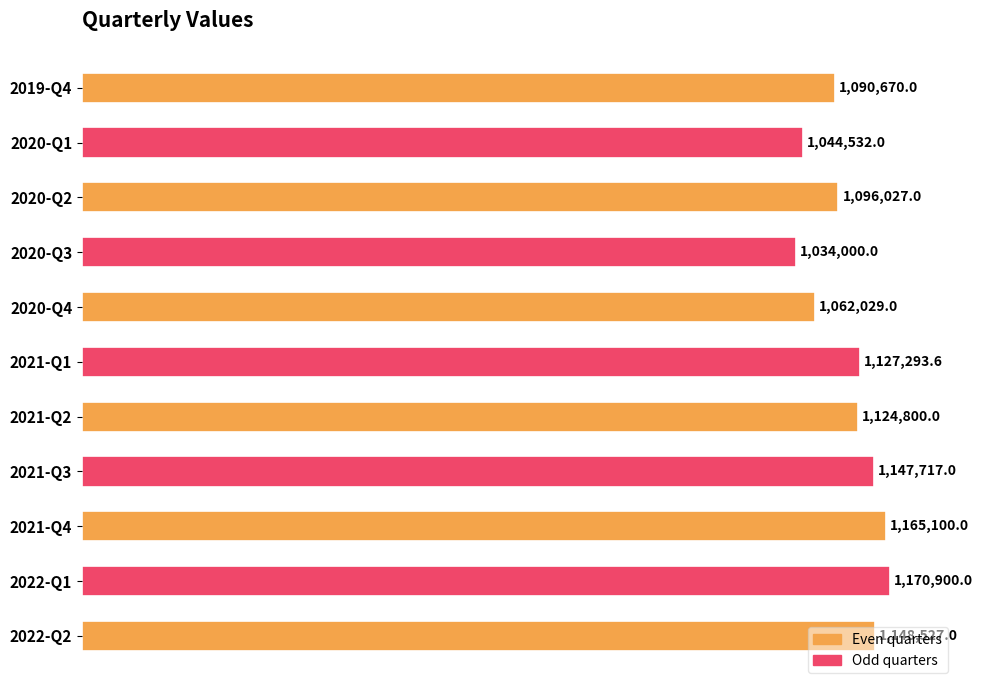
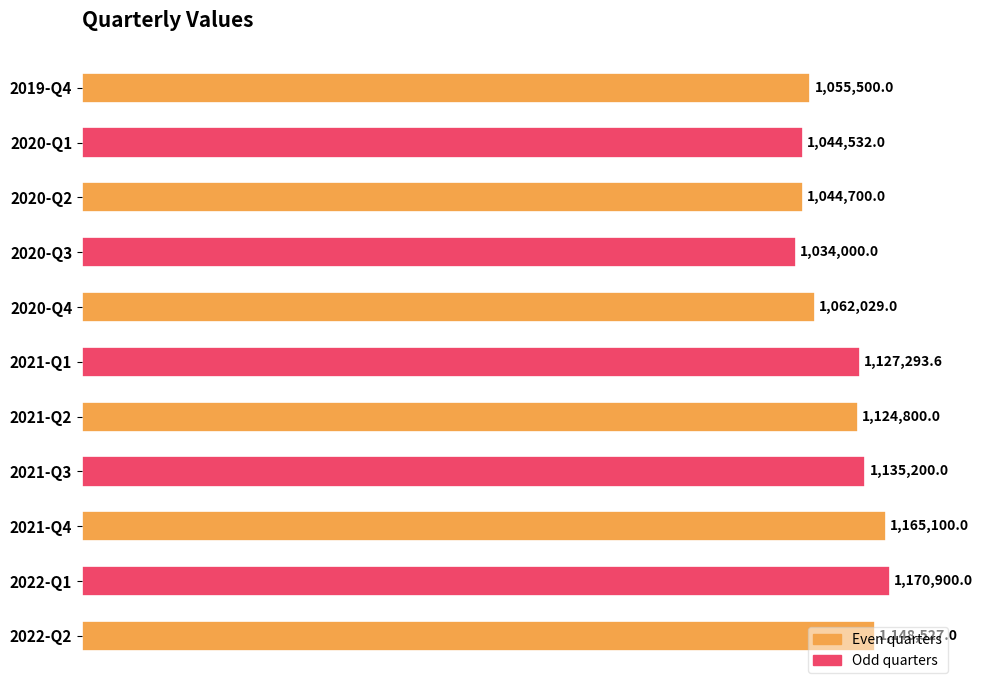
  {
-   "2019-Q4": "1,090,670.0",
+   "2019-Q4": "1,055,500.0",
    "2020-Q1": "1,044,532.0",
-   "2020-Q2": "1,096,027.0",
+   "2020-Q2": "1,044,700.0",
    "2020-Q3": "1,034,000.0",
    "2020-Q4": "1,062,029.0",
    "2021-Q1": "1,127,293.6",
    "2021-Q2": "1,124,800.0",
-   "2021-Q3": "1,147,717.0",
+   "2021-Q3": "1,135,200.0",
    "2021-Q4": "1,165,100.0",
    "2022-Q1": "1,170,900.0"
  }
